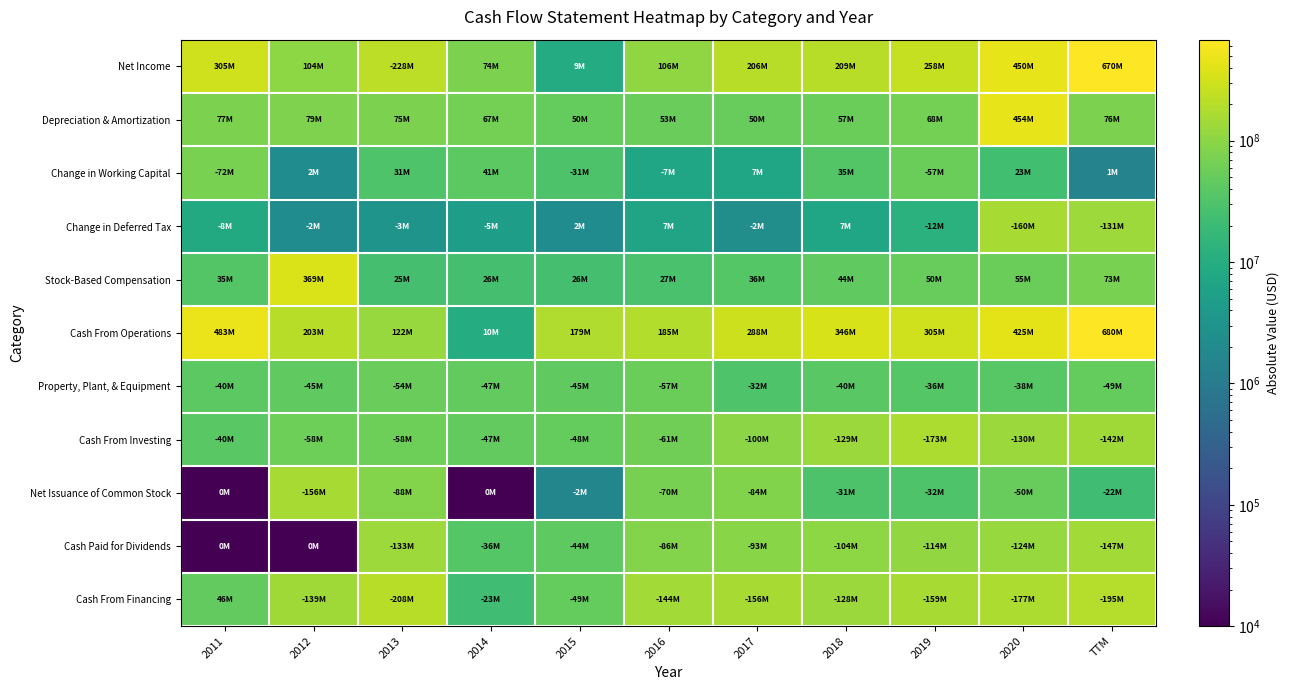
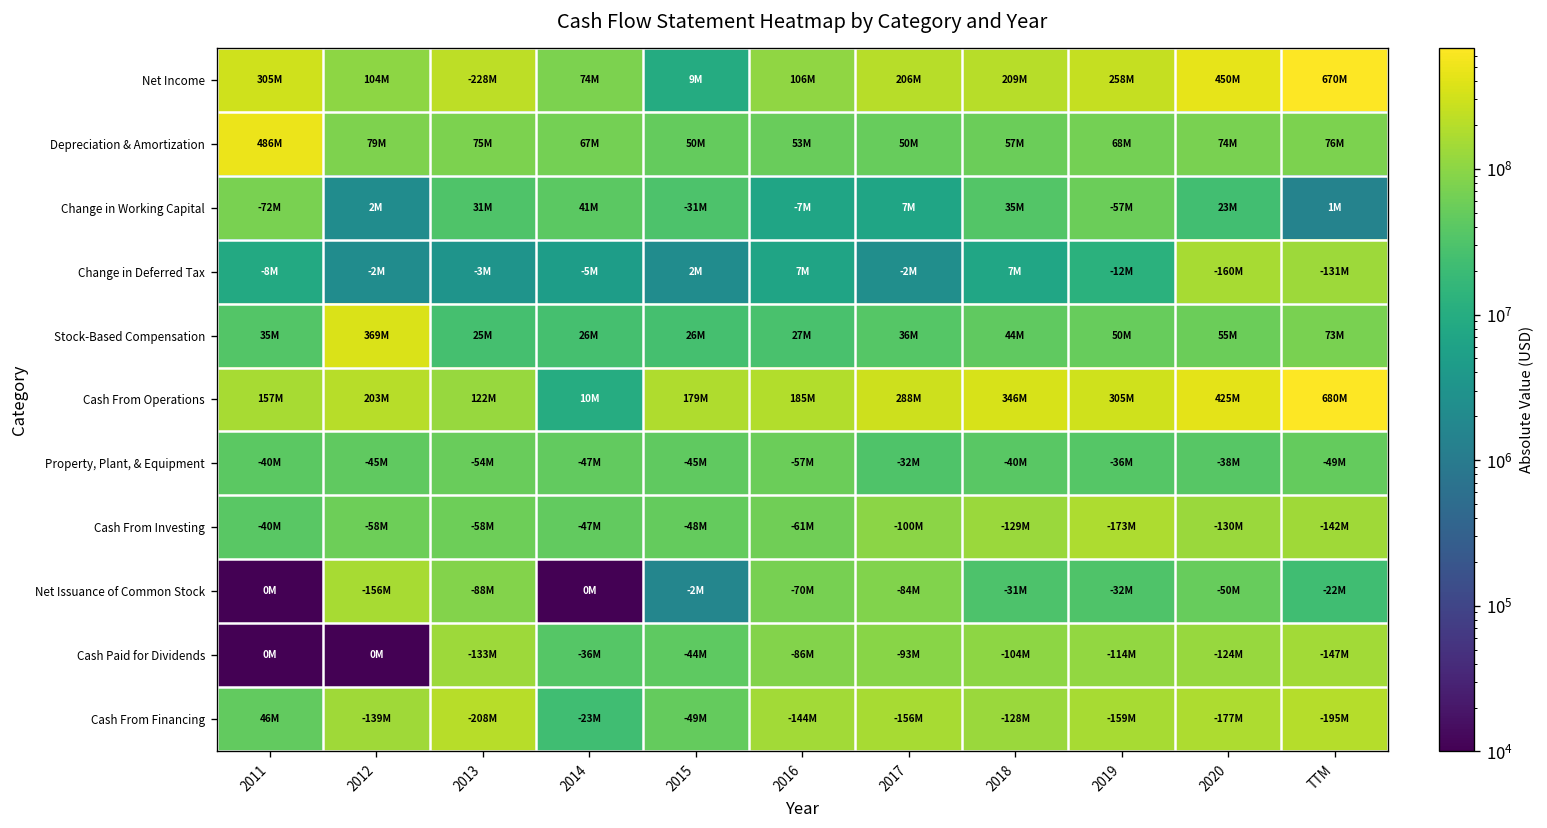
  {
    "Net Income": {
      "2011": "305M",
      "2012": "104M",
      "2013": "-228M",
      "2014": "74M",
      "2015": "9M",
      "2016": "106M",
      "2017": "206M",
      "2018": "209M",
      "2019": "258M",
      "2020": "450M",
      "TTM": "670M"
    },
    "Depreciation & Amortization": {
-     "2011": "77M",
+     "2011": "486M",
      "2012": "79M",
      "2013": "75M",
      "2014": "67M",
      "2015": "50M",
      "2016": "53M",
      "2017": "50M",
      "2018": "57M",
      "2019": "68M",
-     "2020": "454M",
+     "2020": "74M",
      "TTM": "76M"
    },
    "Change in Working Capital": {
      "2011": "-72M",
      "2012": "2M",
      "2013": "31M",
      "2014": "41M",
      "2015": "-31M",
      "2016": "-7M",
      "2017": "7M",
      "2018": "35M",
      "2019": "-57M",
      "2020": "23M",
      "TTM": "1M"
    },
    "Change in Deferred Tax": {
      "2011": "-8M",
      "2012": "-2M",
      "2013": "-3M",
      "2014": "-5M",
      "2015": "2M",
      "2016": "7M",
      "2017": "-2M",
      "2018": "7M",
      "2019": "-12M",
      "2020": "-160M",
      "TTM": "-131M"
    },
    "Stock-Based Compensation": {
      "2011": "35M",
      "2012": "369M",
      "2013": "25M",
      "2014": "26M",
      "2015": "26M",
      "2016": "27M",
      "2017": "36M",
      "2018": "44M",
      "2019": "50M",
      "2020": "55M",
      "TTM": "73M"
    },
    "Cash From Operations": {
-     "2011": "483M",
+     "2011": "157M",
      "2012": "203M",
      "2013": "122M",
      "2014": "10M",
      "2015": "179M",
      "2016": "185M",
      "2017": "288M",
      "2018": "346M",
      "2019": "305M",
      "2020": "425M",
      "TTM": "680M"
    },
    "Property, Plant, & Equipment": {
      "2011": "-40M",
      "2012": "-45M",
      "2013": "-54M",
      "2014": "-47M",
      "2015": "-45M",
      "2016": "-57M",
      "2017": "-32M",
      "2018": "-40M",
      "2019": "-36M",
      "2020": "-38M",
      "TTM": "-49M"
    },
    "Cash From Investing": {
      "2011": "-40M",
      "2012": "-58M",
      "2013": "-58M",
      "2014": "-47M",
      "2015": "-48M",
      "2016": "-61M",
      "2017": "-100M",
      "2018": "-129M",
      "2019": "-173M",
      "2020": "-130M",
      "TTM": "-142M"
    },
    "Net Issuance of Common Stock": {
      "2011": "0M",
      "2012": "-156M",
      "2013": "-88M",
      "2014": "0M",
      "2015": "-2M",
      "2016": "-70M",
      "2017": "-84M",
      "2018": "-31M",
      "2019": "-32M",
      "2020": "-50M",
      "TTM": "-22M"
    },
    "Cash Paid for Dividends": {
      "2011": "0M",
      "2012": "0M",
      "2013": "-133M",
      "2014": "-36M",
      "2015": "-44M",
      "2016": "-86M",
      "2017": "-93M",
      "2018": "-104M",
      "2019": "-114M",
      "2020": "-124M",
      "TTM": "-147M"
    },
    "Cash From Financing": {
      "2011": "46M",
      "2012": "-139M",
      "2013": "-208M",
      "2014": "-23M",
      "2015": "-49M",
      "2016": "-144M",
      "2017": "-156M",
      "2018": "-128M",
      "2019": "-159M",
      "2020": "-177M",
      "TTM": "-195M"
    }
  }
